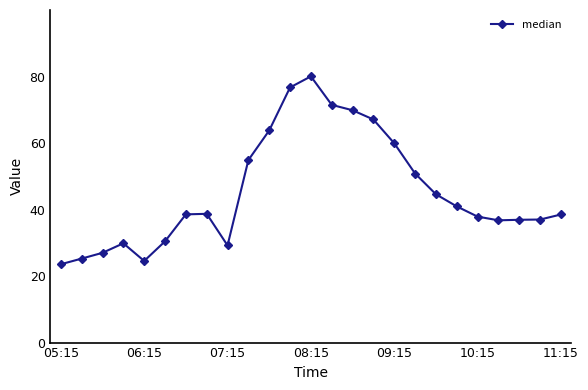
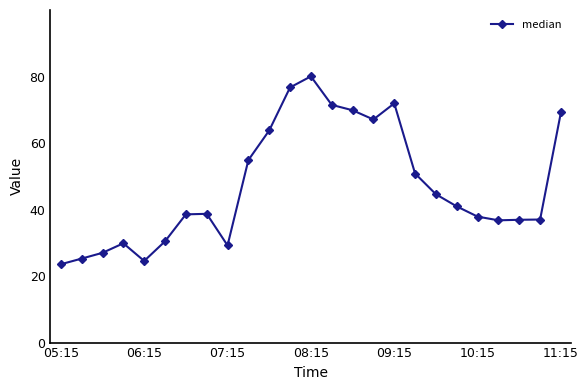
  {
    "05:15": 24,
    "06:15": 25,
    "07:15": 29,
    "08:15": 80,
-   "09:15": 60,
+   "09:15": 72,
    "10:15": 38,
-   "11:15": 39
+   "11:15": 69
  }
